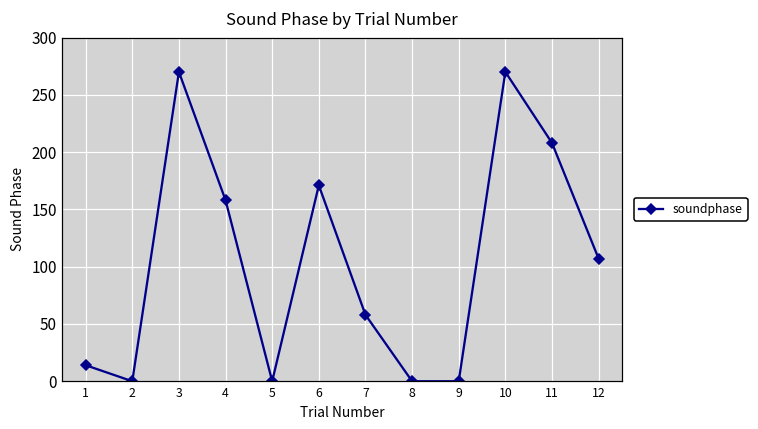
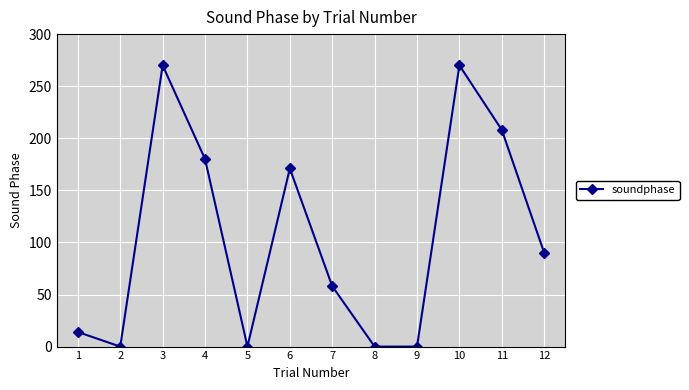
  {
    "1": 14,
    "2": 0,
    "3": 270,
-   "4": 158,
+   "4": 180,
    "5": 0,
    "6": 171,
    "7": 58,
    "8": 0,
    "9": 0,
    "10": 270,
    "11": 208,
-   "12": 107
+   "12": 90
  }
